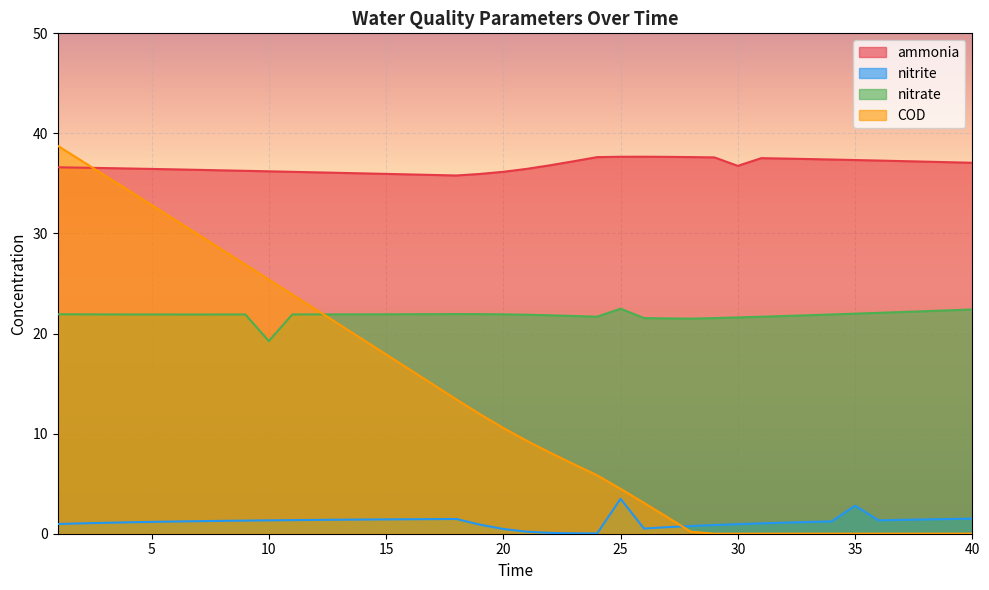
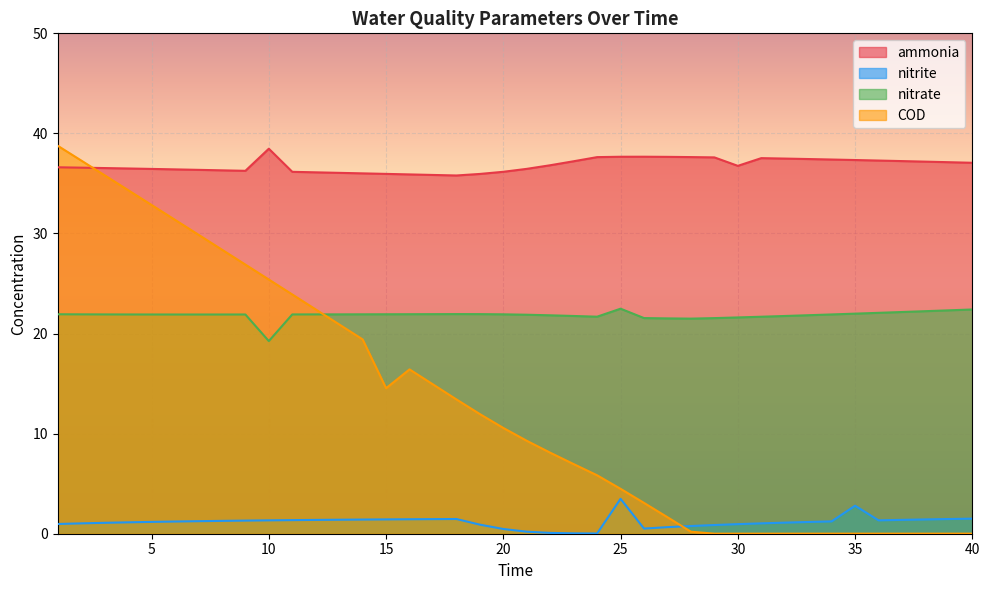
  {
    "ammonia": {
      "5": 36.5,
-     "10": 36.2,
+     "10": 38.5,
      "15": 36.0,
      "20": 36.2,
      "25": 37.7,
      "30": 36.8,
      "35": 37.3,
      "40": 37.1
    },
    "nitrite": {
      "5": 1.2,
      "10": 1.3,
      "15": 1.4,
      "20": 0.5,
      "25": 3.5,
      "30": 1.0,
      "35": 2.8,
      "40": 1.5
    },
    "nitrate": {
      "5": 21.9,
      "10": 19.2,
      "15": 21.9,
      "20": 21.9,
      "25": 22.5,
      "30": 21.6,
      "35": 22.0,
      "40": 22.4
    },
    "COD": {
      "5": 32.8,
      "10": 25.4,
-     "15": 17.9,
+     "15": 14.5,
      "20": 10.6,
      "25": 4.5,
      "30": 0.0,
      "35": 0.0,
      "40": 0.0
    }
  }
